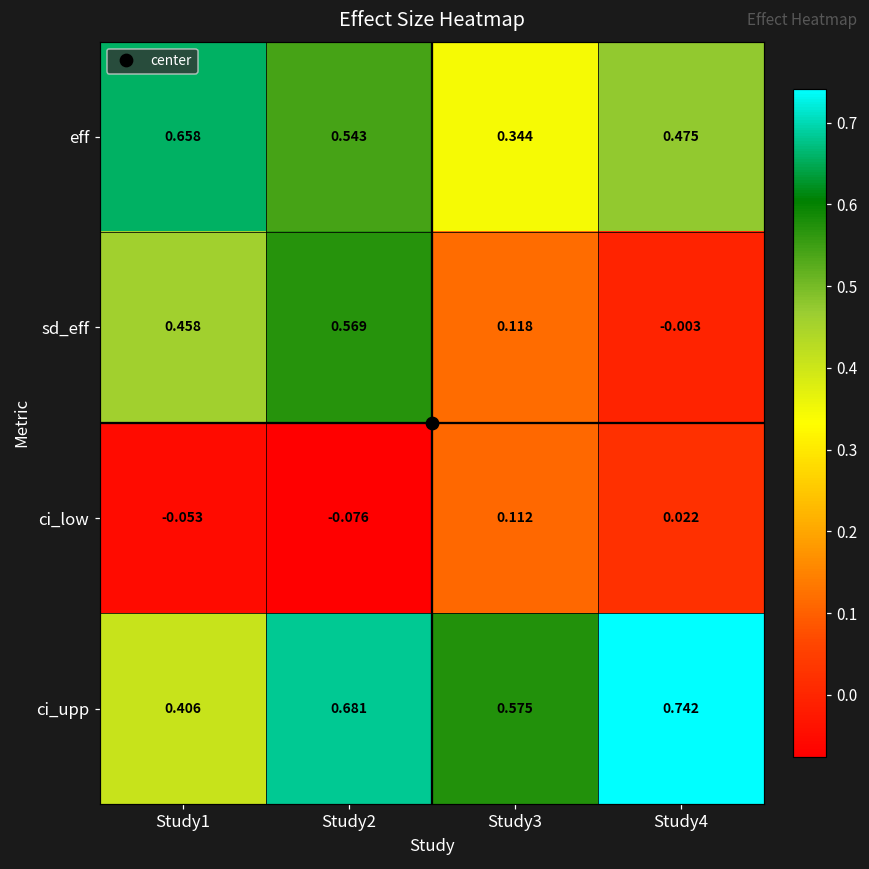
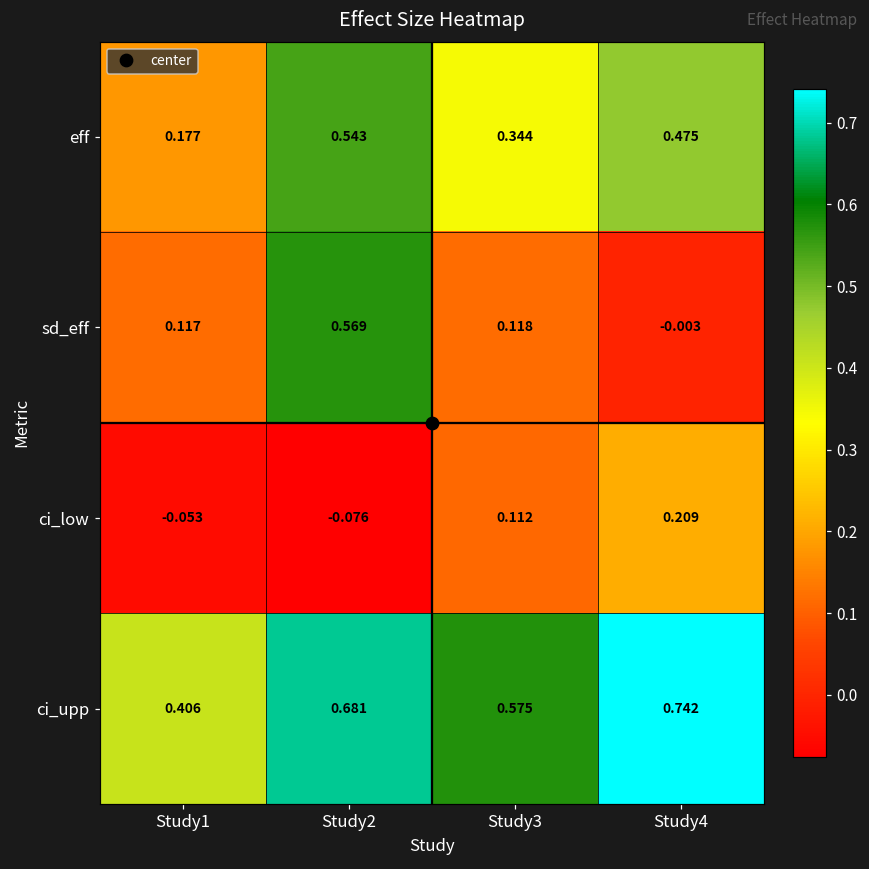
  {
    "eff": {
-     "Study1": 0.658,
+     "Study1": 0.177,
      "Study2": 0.543,
      "Study3": 0.344,
      "Study4": 0.475
    },
    "sd_eff": {
-     "Study1": 0.458,
+     "Study1": 0.117,
      "Study2": 0.569,
      "Study3": 0.118,
      "Study4": -0.003
    },
    "ci_low": {
      "Study1": -0.053,
      "Study2": -0.076,
      "Study3": 0.112,
-     "Study4": 0.022
+     "Study4": 0.209
    },
    "ci_upp": {
      "Study1": 0.406,
      "Study2": 0.681,
      "Study3": 0.575,
      "Study4": 0.742
    }
  }
